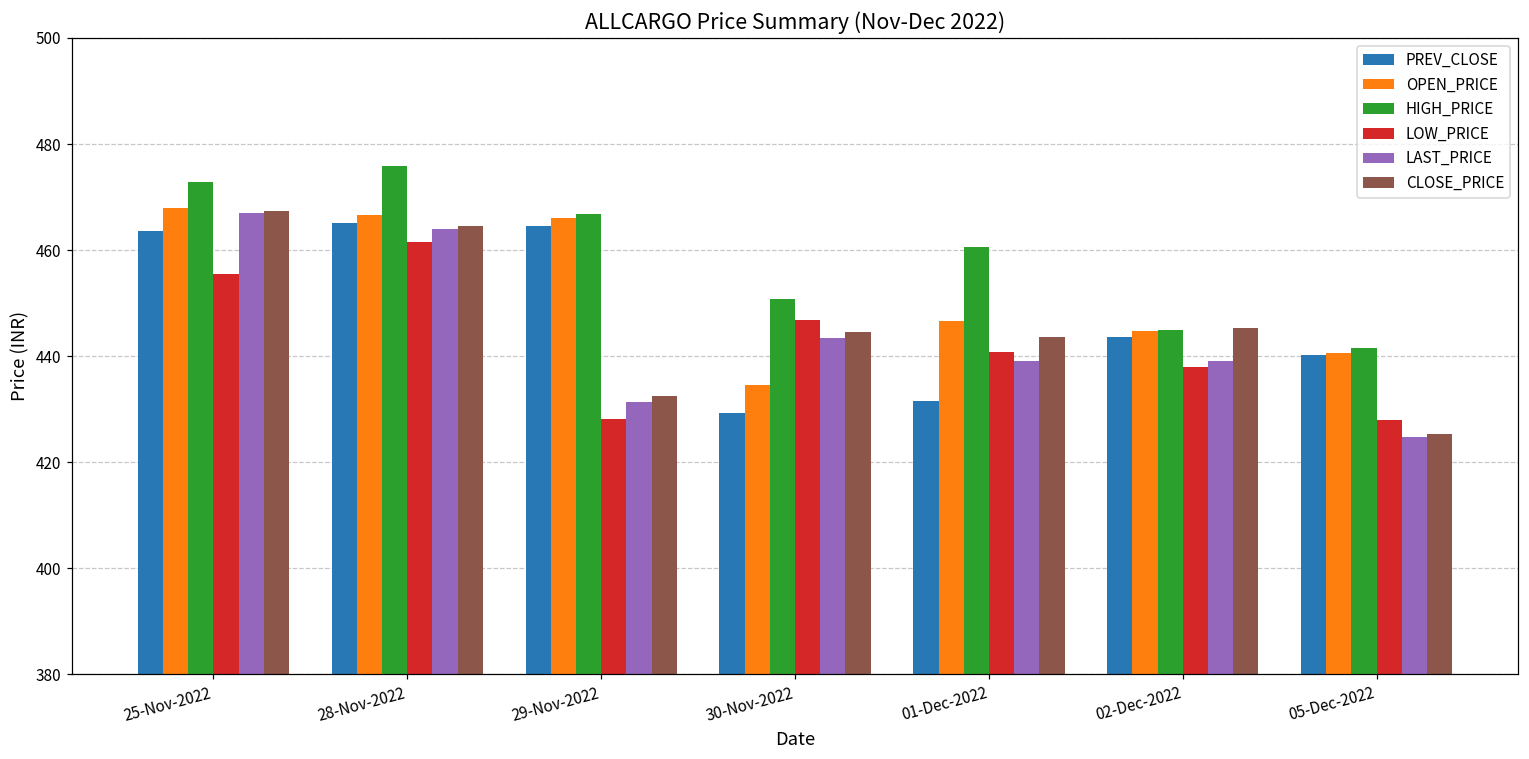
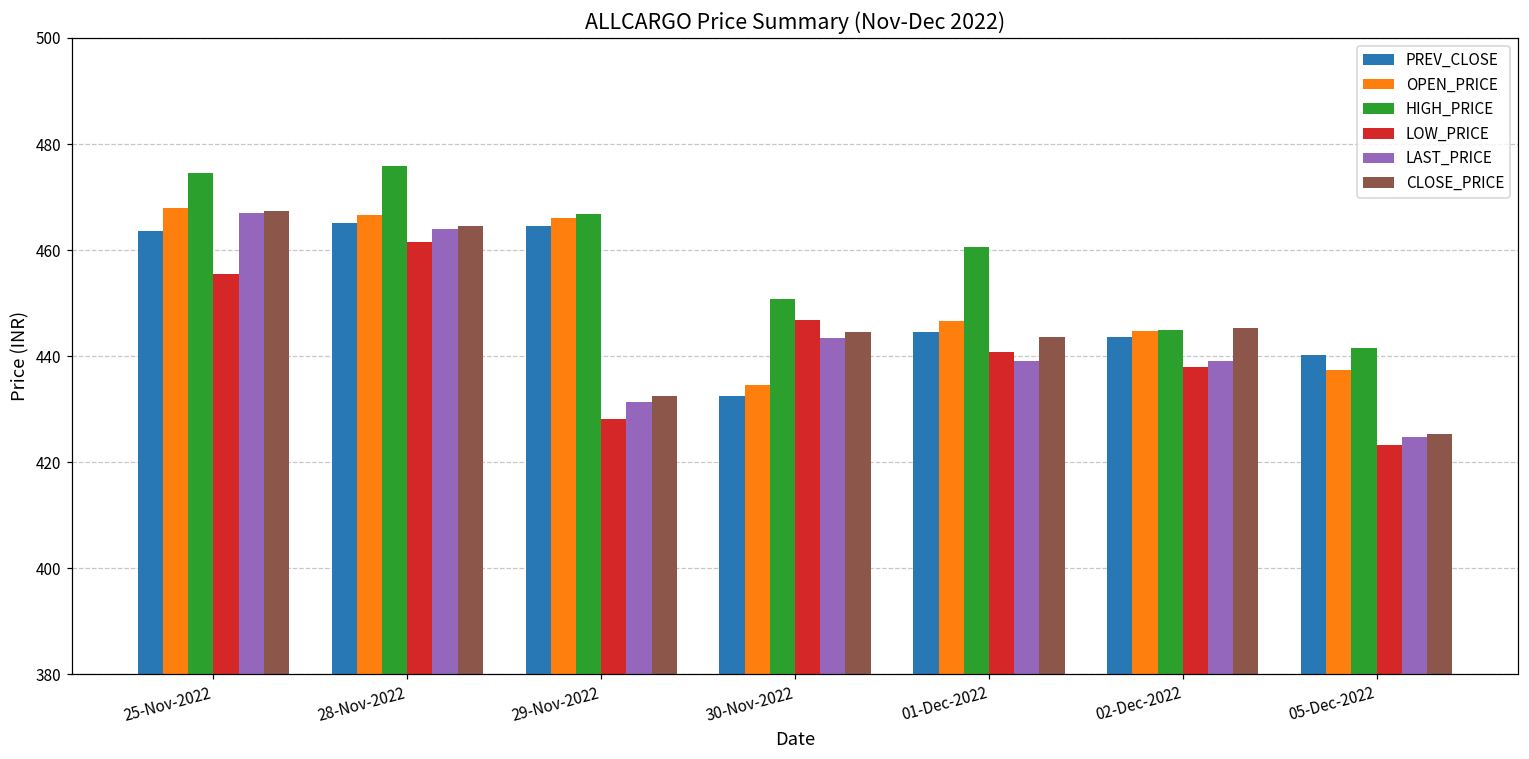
  {
    "PREV_CLOSE": {
      "25-Nov-2022": 464,
      "28-Nov-2022": 465,
      "29-Nov-2022": 465,
-     "30-Nov-2022": 429,
-     "01-Dec-2022": 432,
+     "30-Nov-2022": 432,
+     "01-Dec-2022": 445,
      "02-Dec-2022": 444,
      "05-Dec-2022": 440
    },
    "OPEN_PRICE": {
      "25-Nov-2022": 468,
      "28-Nov-2022": 467,
      "29-Nov-2022": 466,
      "30-Nov-2022": 435,
      "01-Dec-2022": 447,
      "02-Dec-2022": 445,
-     "05-Dec-2022": 441
+     "05-Dec-2022": 437
    },
    "HIGH_PRICE": {
-     "25-Nov-2022": 473,
+     "25-Nov-2022": 475,
      "28-Nov-2022": 476,
      "29-Nov-2022": 467,
      "30-Nov-2022": 451,
      "01-Dec-2022": 461,
      "02-Dec-2022": 445,
      "05-Dec-2022": 442
    },
    "LOW_PRICE": {
      "25-Nov-2022": 456,
      "28-Nov-2022": 462,
      "29-Nov-2022": 428,
      "30-Nov-2022": 447,
      "01-Dec-2022": 441,
      "02-Dec-2022": 438,
-     "05-Dec-2022": 428
+     "05-Dec-2022": 423
    },
    "LAST_PRICE": {
      "25-Nov-2022": 467,
      "28-Nov-2022": 464,
      "29-Nov-2022": 431,
      "30-Nov-2022": 443,
      "01-Dec-2022": 439,
      "02-Dec-2022": 439,
      "05-Dec-2022": 425
    },
    "CLOSE_PRICE": {
      "25-Nov-2022": 467,
      "28-Nov-2022": 465,
      "29-Nov-2022": 432,
      "30-Nov-2022": 445,
      "01-Dec-2022": 444,
      "02-Dec-2022": 445,
      "05-Dec-2022": 425
    }
  }
